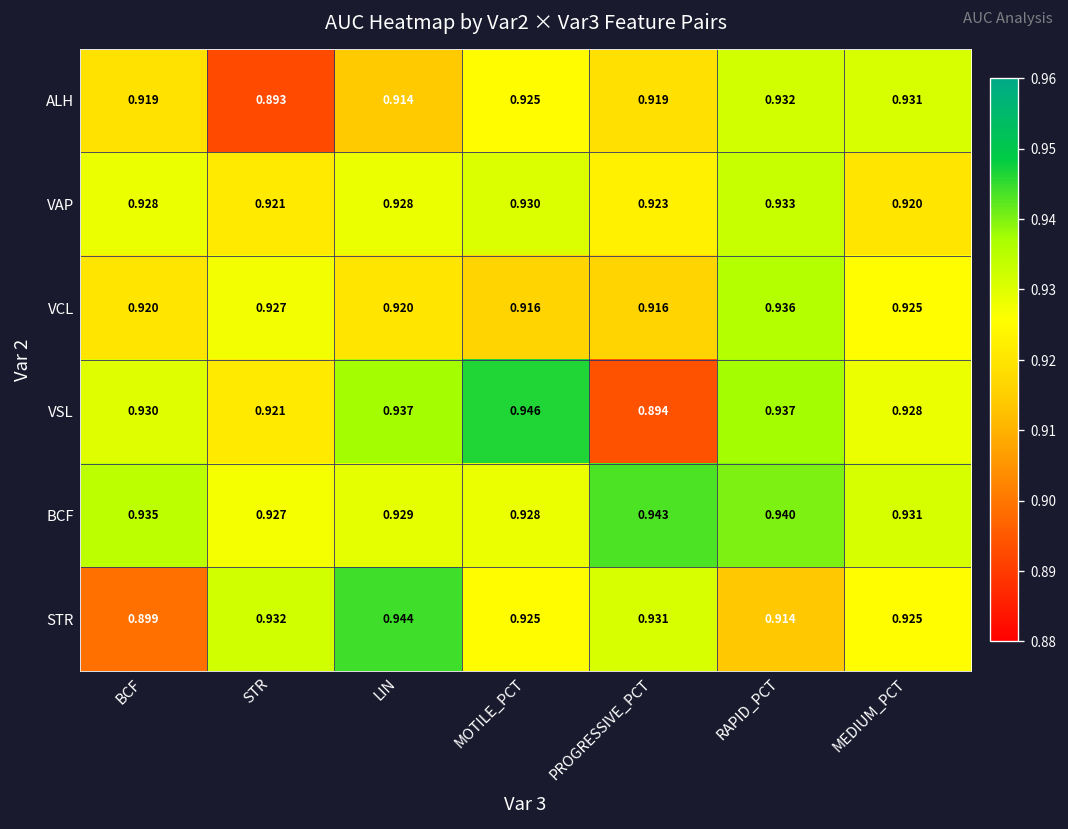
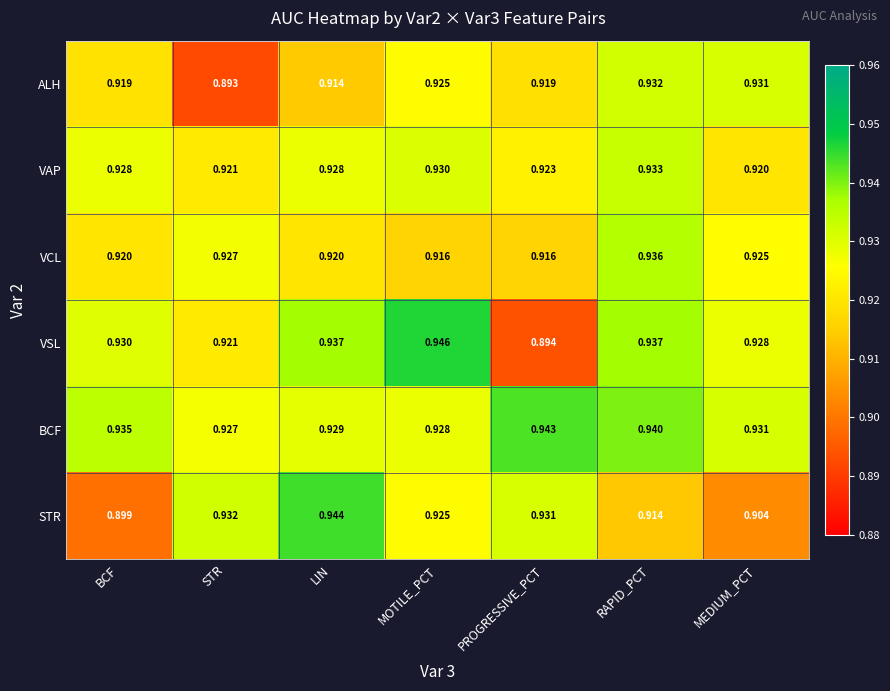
  {
    "ALH": {
      "BCF": 0.919,
      "STR": 0.893,
      "LIN": 0.914,
      "MOTILE_PCT": 0.925,
      "PROGRESSIVE_PCT": 0.919,
      "RAPID_PCT": 0.932,
      "MEDIUM_PCT": 0.931
    },
    "VAP": {
      "BCF": 0.928,
      "STR": 0.921,
      "LIN": 0.928,
      "MOTILE_PCT": 0.930,
      "PROGRESSIVE_PCT": 0.923,
      "RAPID_PCT": 0.933,
      "MEDIUM_PCT": 0.920
    },
    "VCL": {
      "BCF": 0.920,
      "STR": 0.927,
      "LIN": 0.920,
      "MOTILE_PCT": 0.916,
      "PROGRESSIVE_PCT": 0.916,
      "RAPID_PCT": 0.936,
      "MEDIUM_PCT": 0.925
    },
    "VSL": {
      "BCF": 0.930,
      "STR": 0.921,
      "LIN": 0.937,
      "MOTILE_PCT": 0.946,
      "PROGRESSIVE_PCT": 0.894,
      "RAPID_PCT": 0.937,
      "MEDIUM_PCT": 0.928
    },
    "BCF": {
      "BCF": 0.935,
      "STR": 0.927,
      "LIN": 0.929,
      "MOTILE_PCT": 0.928,
      "PROGRESSIVE_PCT": 0.943,
      "RAPID_PCT": 0.940,
      "MEDIUM_PCT": 0.931
    },
    "STR": {
      "BCF": 0.899,
      "STR": 0.932,
      "LIN": 0.944,
      "MOTILE_PCT": 0.925,
      "PROGRESSIVE_PCT": 0.931,
      "RAPID_PCT": 0.914,
-     "MEDIUM_PCT": 0.925
+     "MEDIUM_PCT": 0.904
    }
  }
